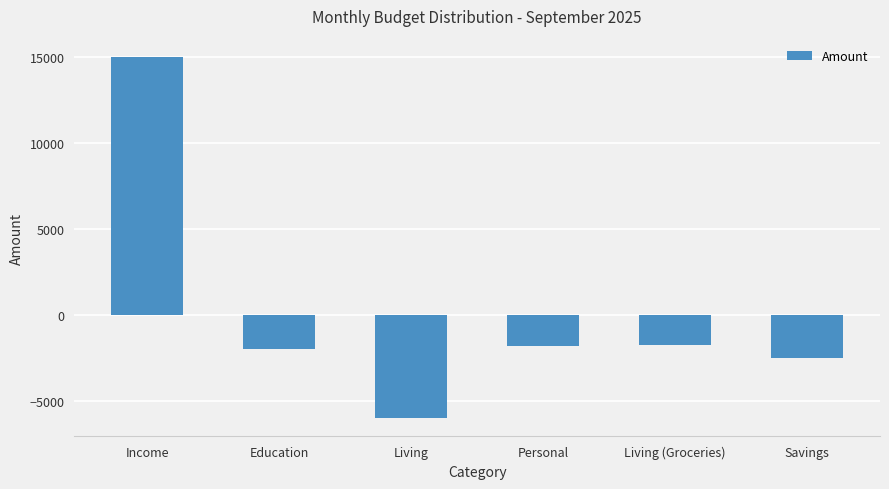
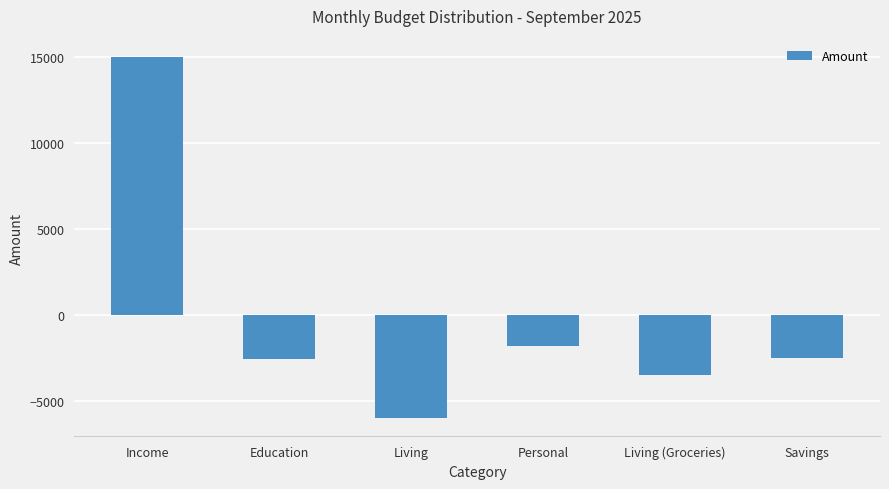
  {
    "Income": 15000,
-   "Education": -2000,
+   "Education": -2600,
    "Living": -6000,
    "Personal": -1800,
-   "Living (Groceries)": -1700,
+   "Living (Groceries)": -3500,
    "Savings": -2500
  }
